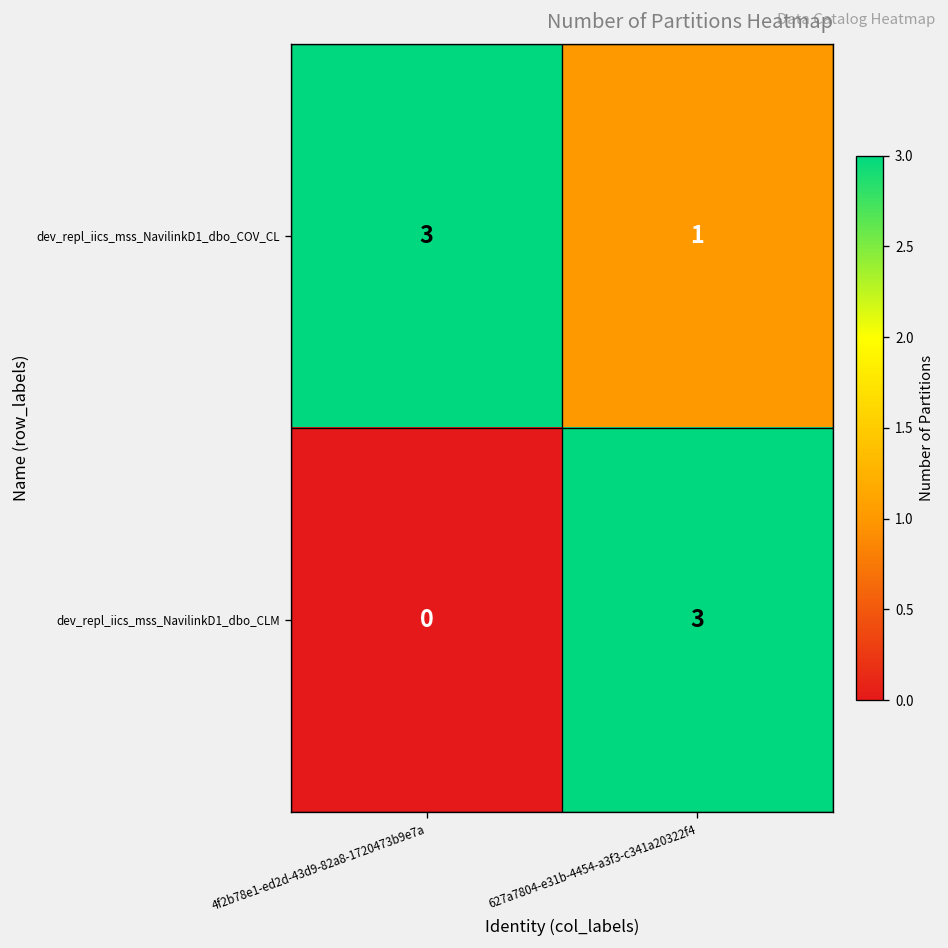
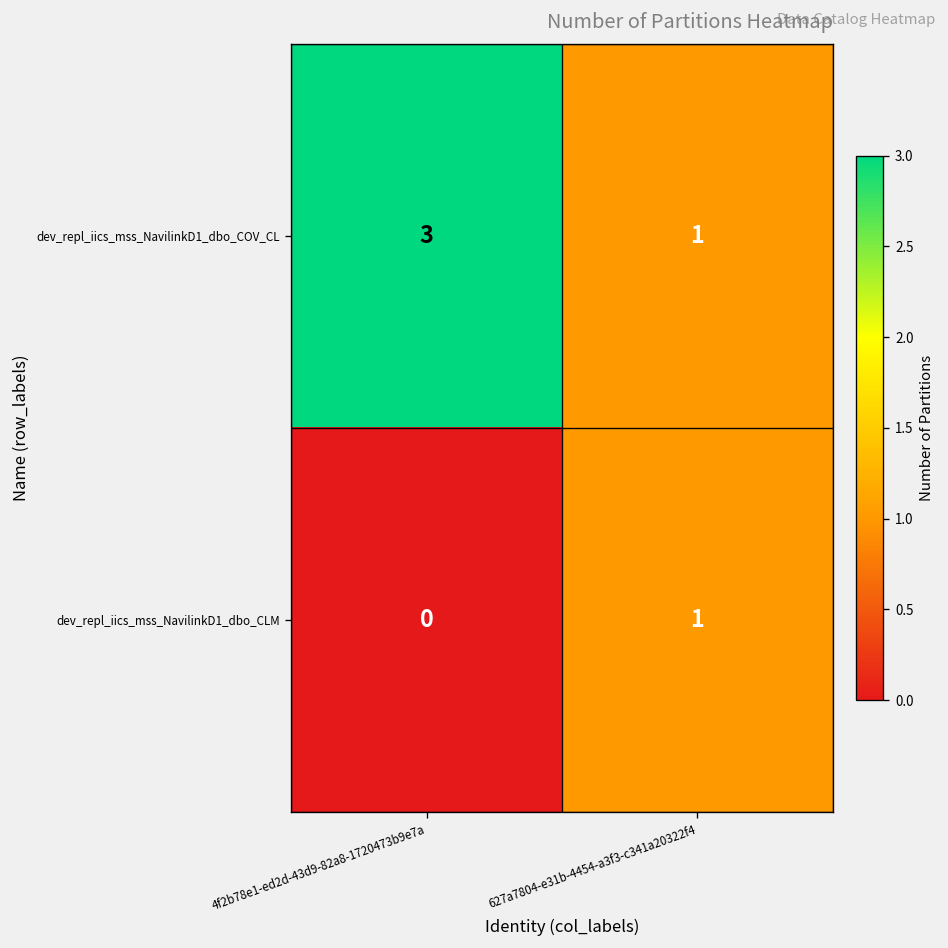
  {
    "dev_repl_iics_mss_NavilinkD1_dbo_COV_CL": {
      "4f2b78e1-ed2d-43d9-82a8-1720473b9e7a": 3,
      "627a7804-e31b-4454-a3f3-c341a20322f4": 1
    },
    "dev_repl_iics_mss_NavilinkD1_dbo_CLM": {
      "4f2b78e1-ed2d-43d9-82a8-1720473b9e7a": 0,
-     "627a7804-e31b-4454-a3f3-c341a20322f4": 3
+     "627a7804-e31b-4454-a3f3-c341a20322f4": 1
    }
  }
